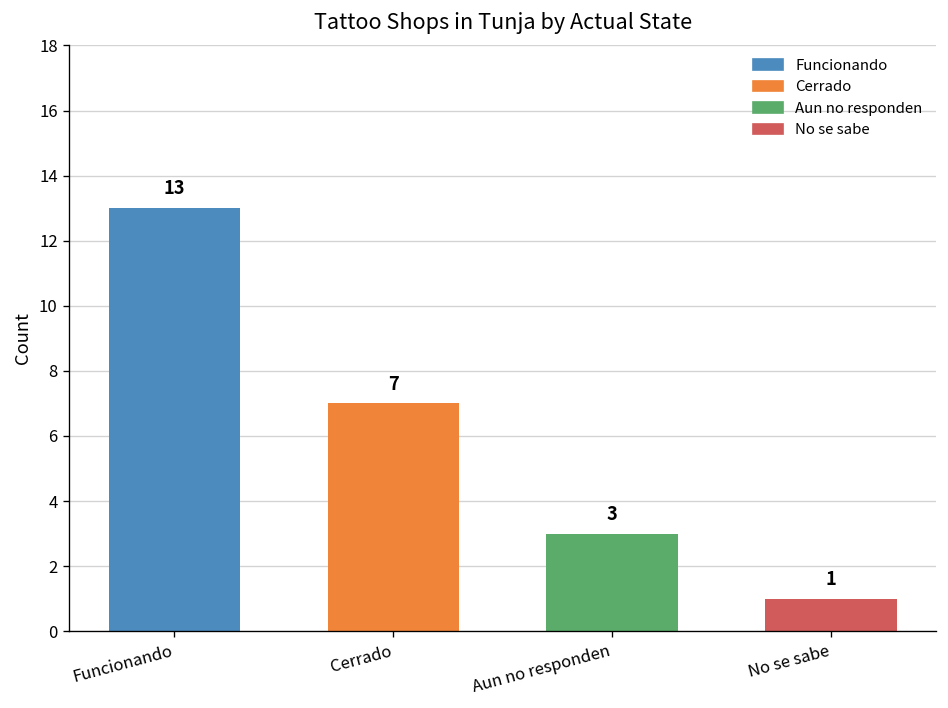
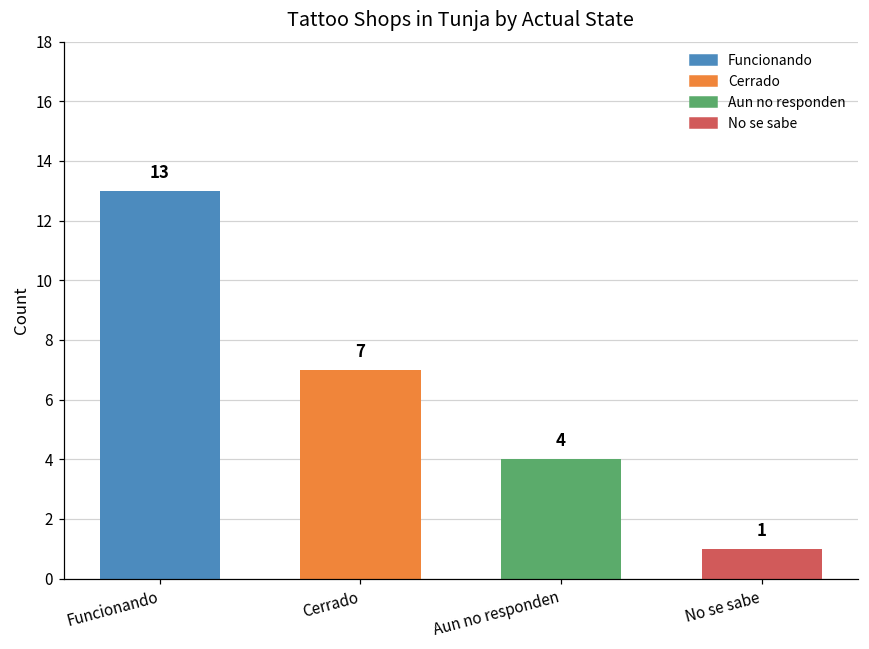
  {
    "Funcionando": 13,
    "Cerrado": 7,
-   "Aun no responden": 3,
+   "Aun no responden": 4,
    "No se sabe": 1
  }
